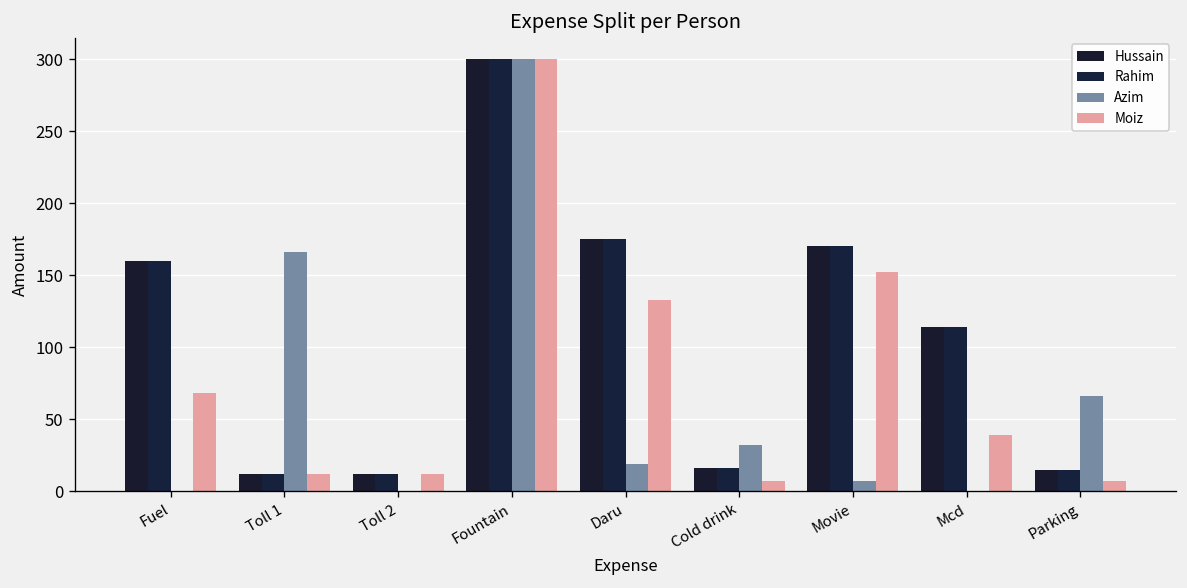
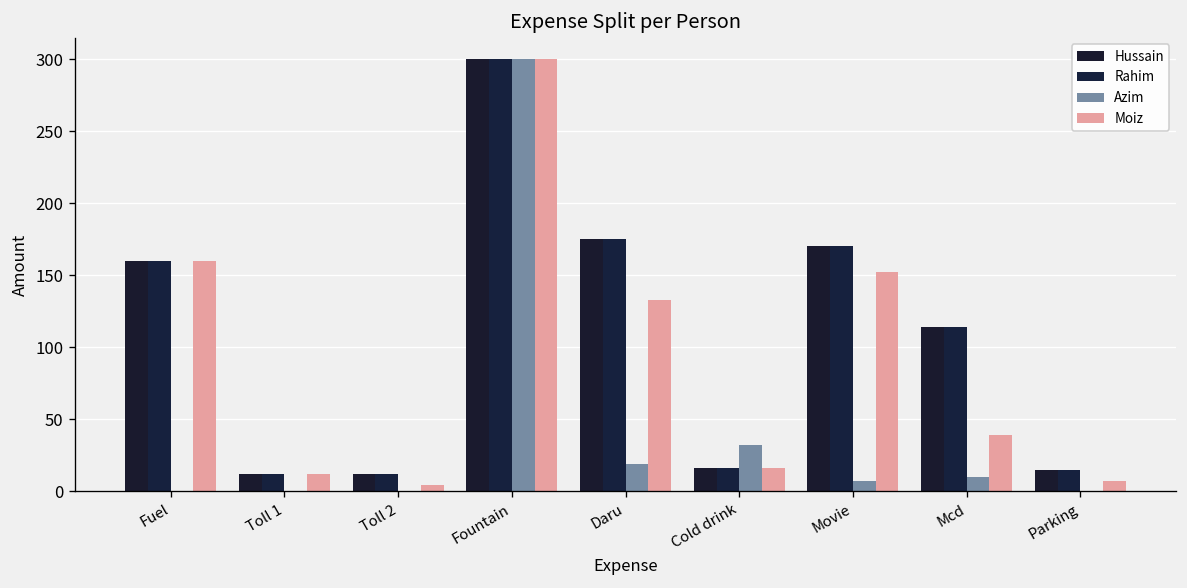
  {
    "Azim": {
      "Fuel": 0,
-     "Toll 1": 166,
+     "Toll 1": 0,
      "Toll 2": 0,
      "Fountain": 300,
      "Daru": 19,
      "Cold drink": 32,
      "Movie": 7,
-     "Mcd": 0,
-     "Parking": 66
+     "Mcd": 10,
+     "Parking": 0
    },
    "Moiz": {
-     "Fuel": 68,
+     "Fuel": 160,
      "Toll 1": 12,
-     "Toll 2": 12,
+     "Toll 2": 4,
      "Fountain": 300,
      "Daru": 133,
-     "Cold drink": 7,
+     "Cold drink": 16,
      "Movie": 152,
      "Mcd": 39,
      "Parking": 7
    }
  }
